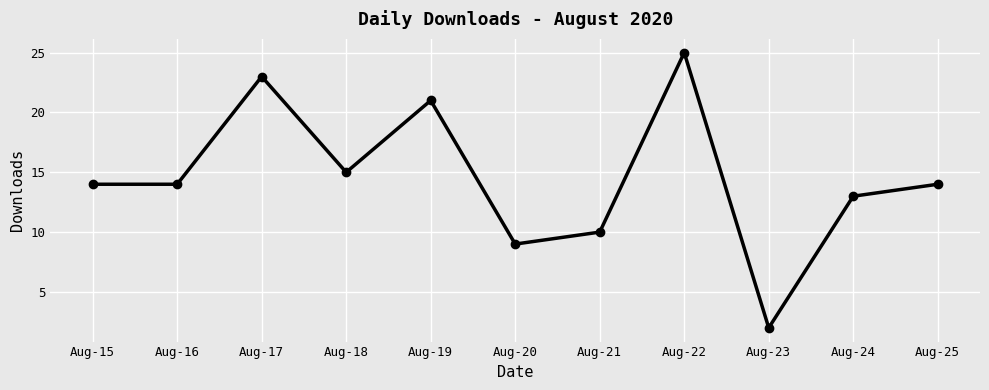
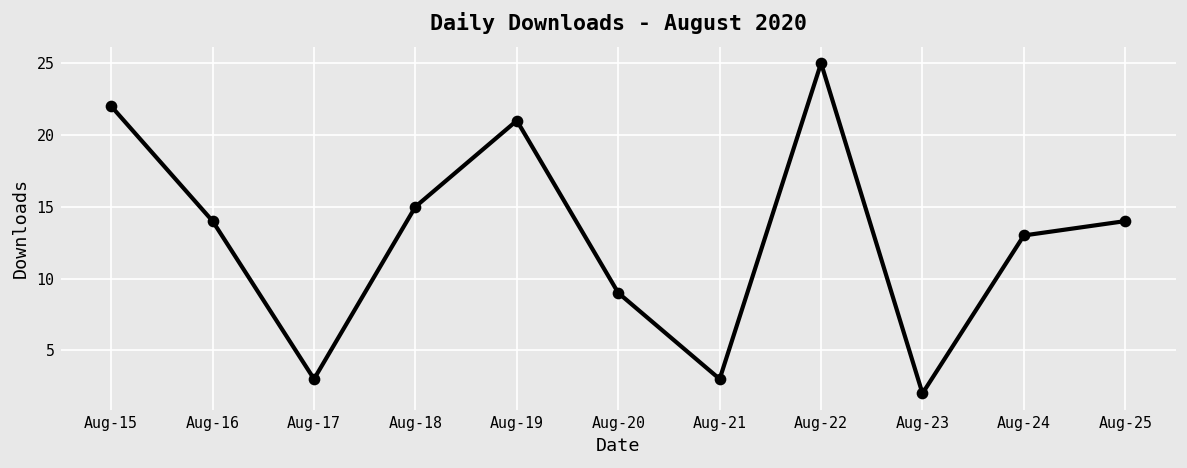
  {
-   "Aug-15": 14,
+   "Aug-15": 22,
    "Aug-16": 14,
-   "Aug-17": 23,
+   "Aug-17": 3,
    "Aug-18": 15,
    "Aug-19": 21,
    "Aug-20": 9,
-   "Aug-21": 10,
+   "Aug-21": 3,
    "Aug-22": 25,
    "Aug-23": 2,
    "Aug-24": 13,
    "Aug-25": 14
  }
